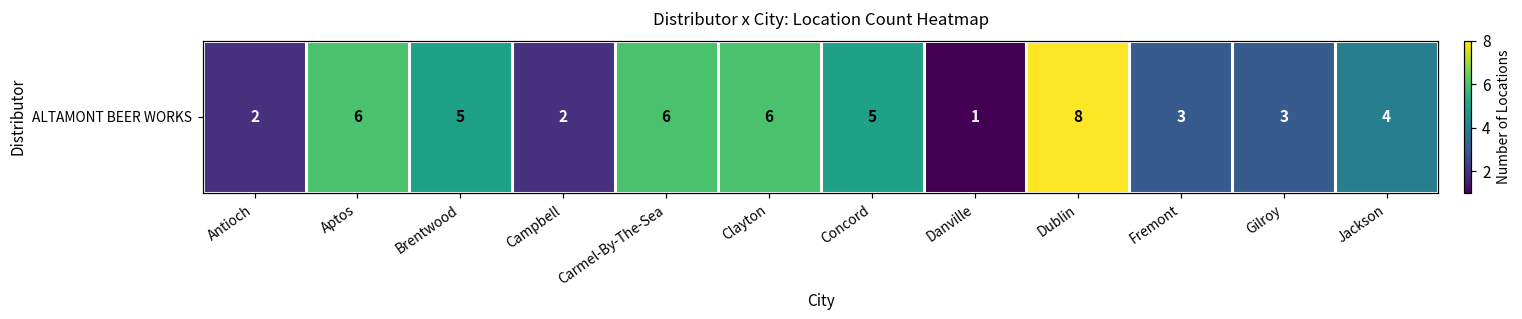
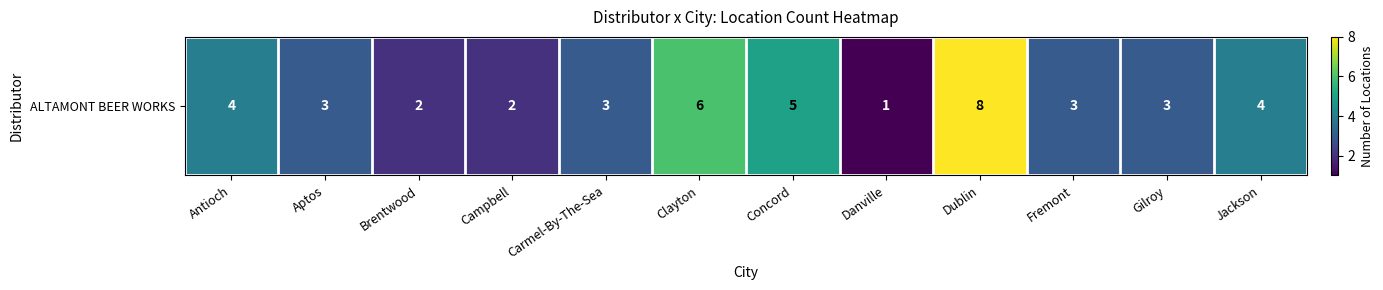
  {
    "ALTAMONT BEER WORKS": {
-     "Antioch": 2,
-     "Aptos": 6,
-     "Brentwood": 5,
+     "Antioch": 4,
+     "Aptos": 3,
+     "Brentwood": 2,
      "Campbell": 2,
-     "Carmel-By-The-Sea": 6,
+     "Carmel-By-The-Sea": 3,
      "Clayton": 6,
      "Concord": 5,
      "Danville": 1,
      "Dublin": 8,
      "Fremont": 3,
      "Gilroy": 3,
      "Jackson": 4
    }
  }
